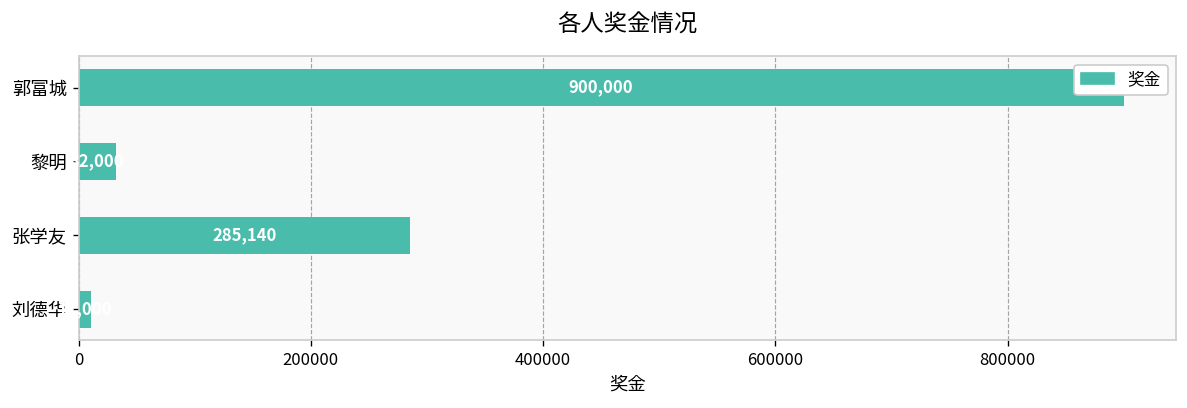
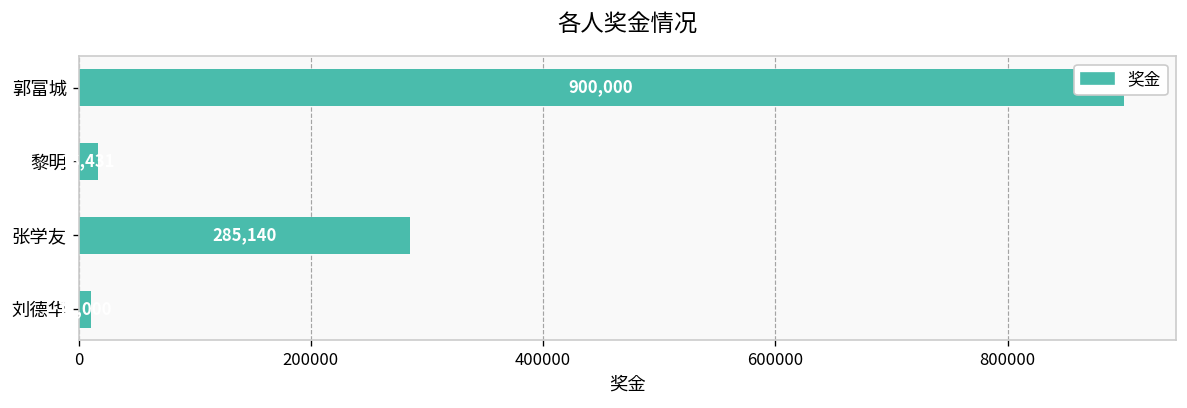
  {
-   "黎明": 30000,
+   "黎明": 20000,
    "刘德华": 10000
  }
